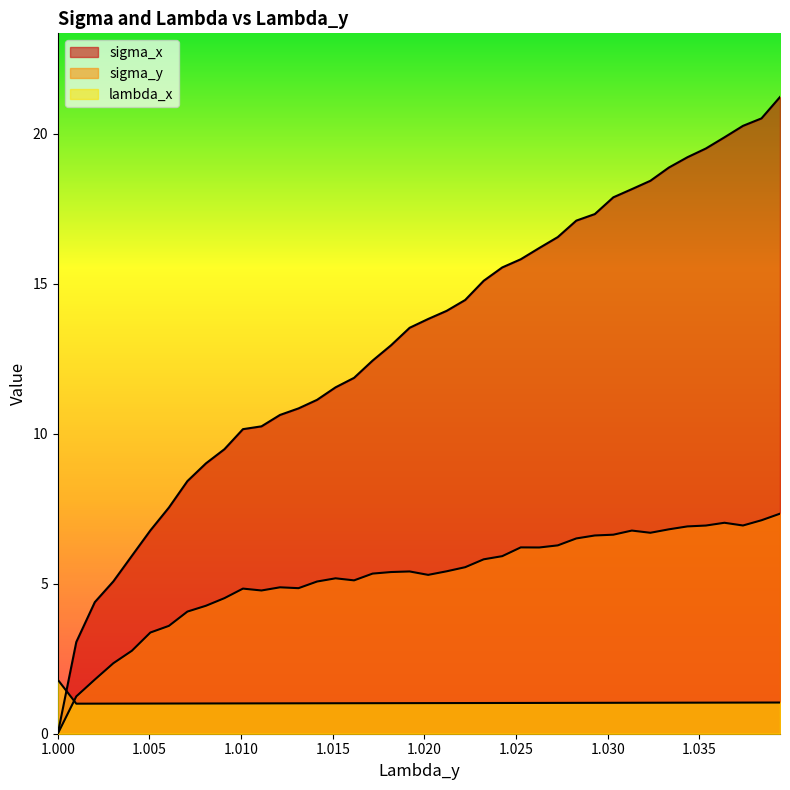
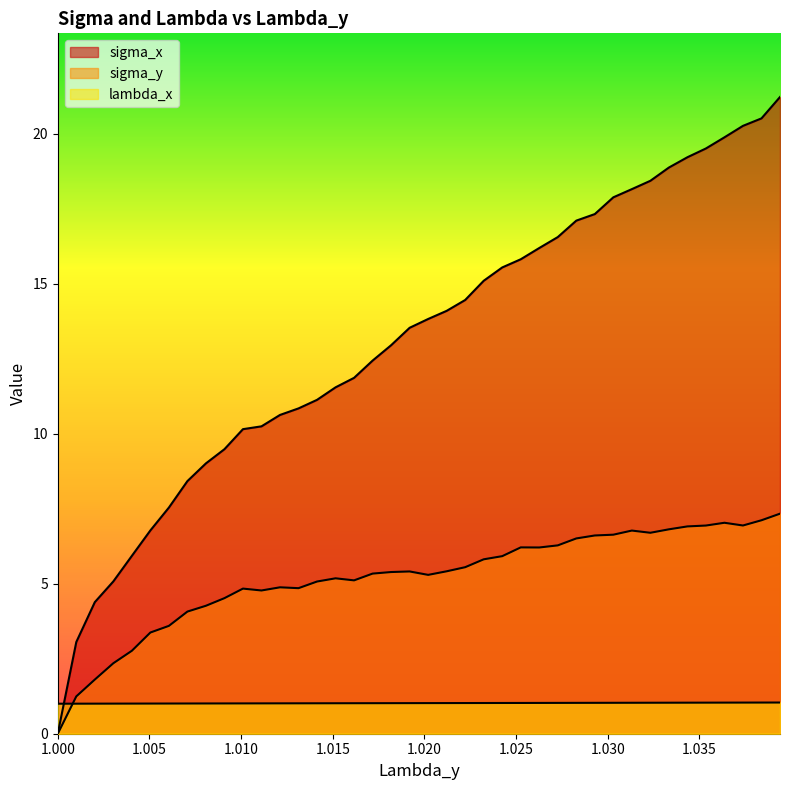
  {
    "lambda_x": {
-     "1.000": 1.8
+     "1.000": 1.0
    }
  }
